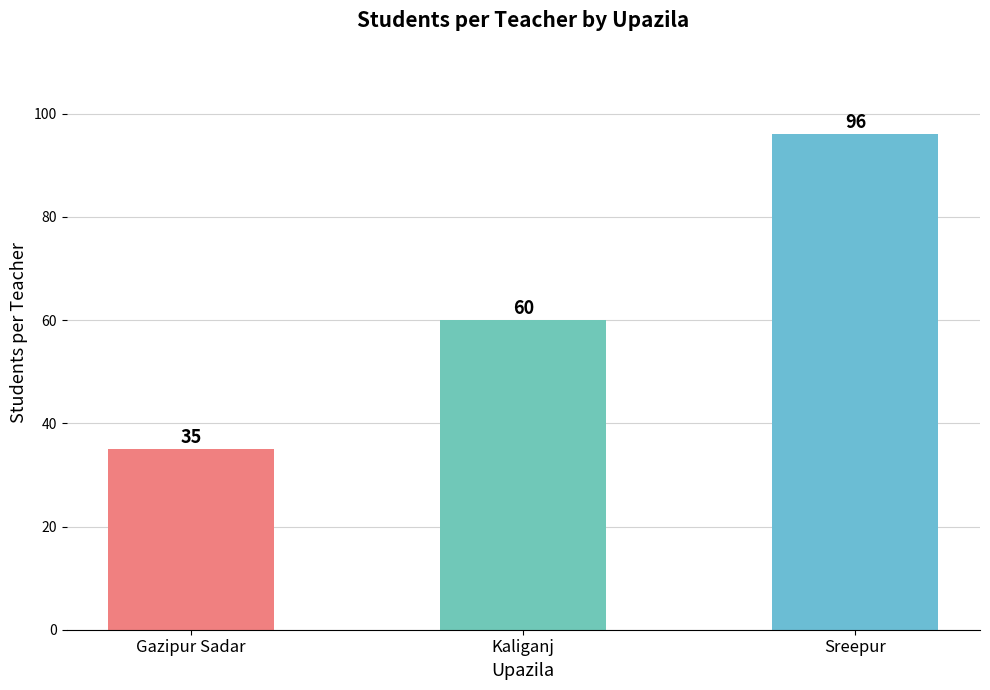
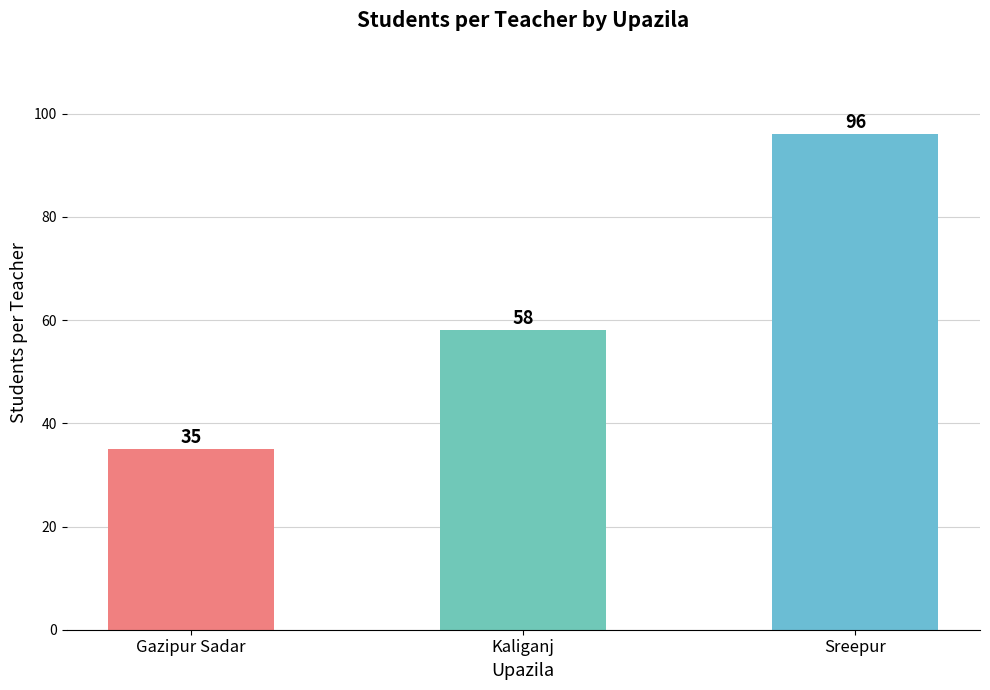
  {
    "Gazipur Sadar": 35,
-   "Kaliganj": 60,
+   "Kaliganj": 58,
    "Sreepur": 96
  }
